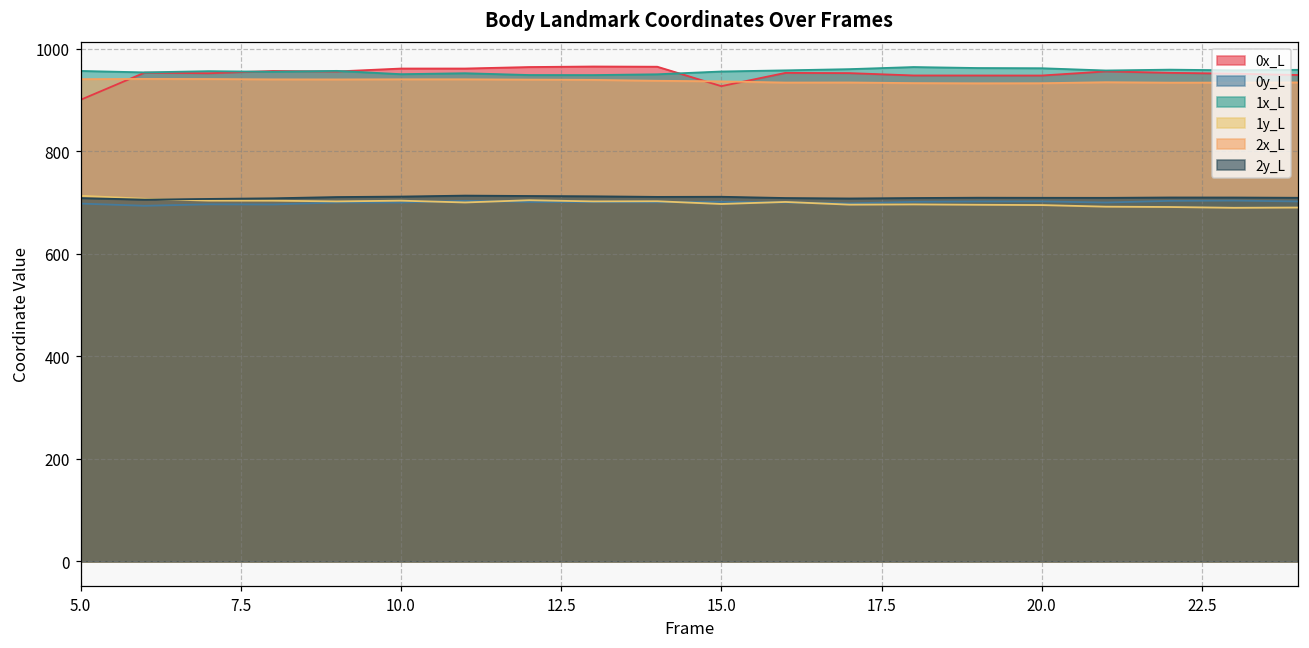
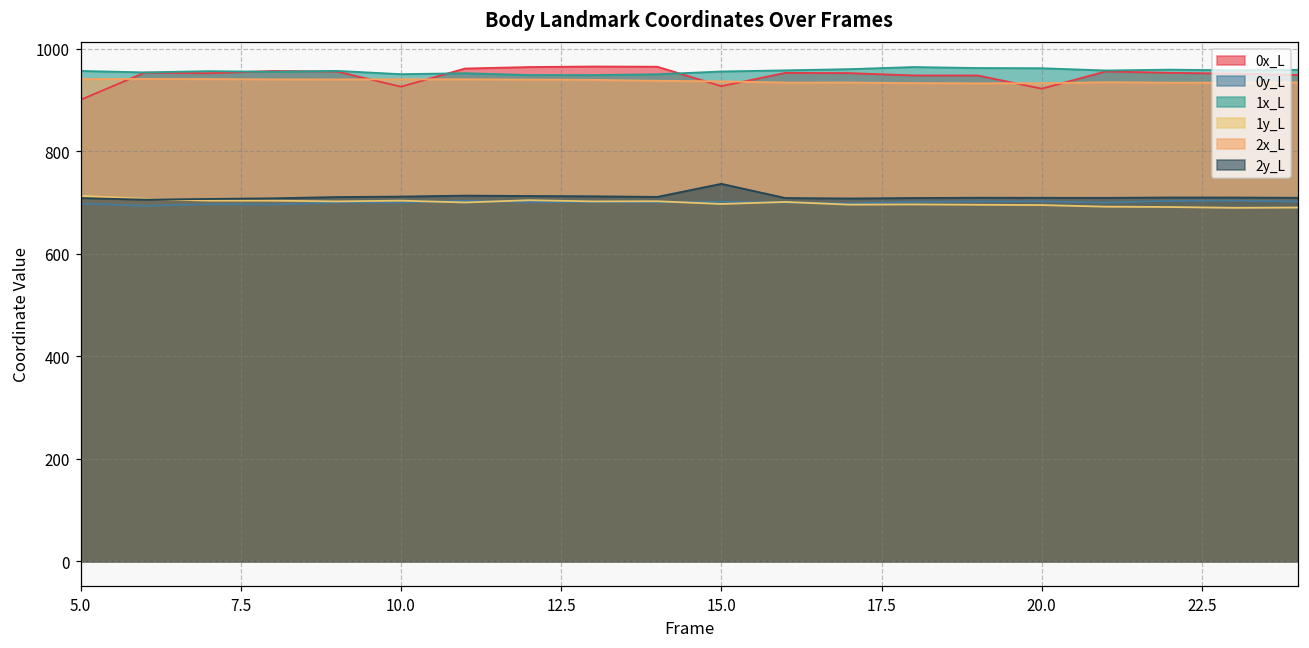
  {
    "0x_L": {
      "5.0": 900,
-     "10.0": 960,
+     "10.0": 930,
      "15.0": 930,
-     "20.0": 950
+     "20.0": 920
    },
    "2y_L": {
      "10.0": 710,
-     "15.0": 710,
+     "15.0": 740,
      "20.0": 710
    }
  }
